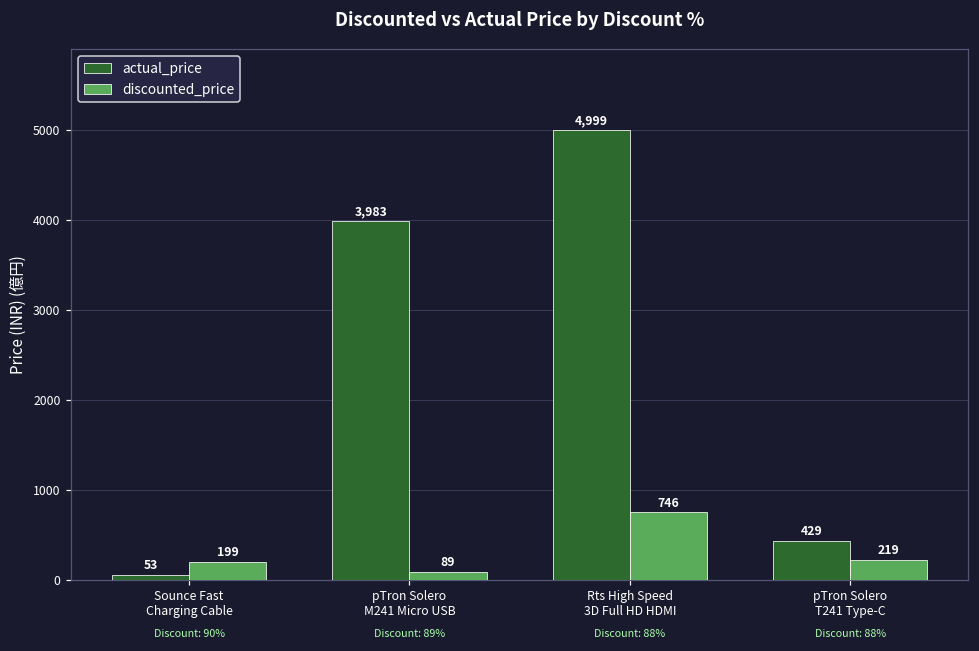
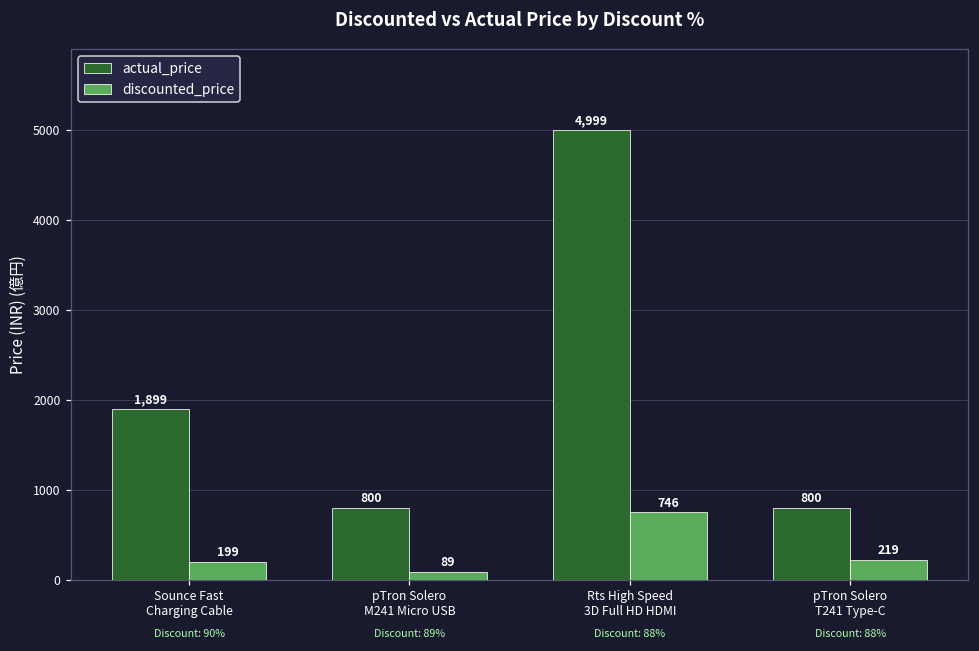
  {
    "actual_price": {
-     "Sounce Fast Charging Cable": "53",
-     "pTron Solero M241 Micro USB": "3,983",
+     "Sounce Fast Charging Cable": "1,899",
+     "pTron Solero M241 Micro USB": "800",
      "Rts High Speed 3D Full HD HDMI": "4,999",
-     "pTron Solero T241 Type-C": "429"
+     "pTron Solero T241 Type-C": "800"
    },
    "discounted_price": {
      "Sounce Fast Charging Cable": "199",
      "pTron Solero M241 Micro USB": "89"
    }
  }
